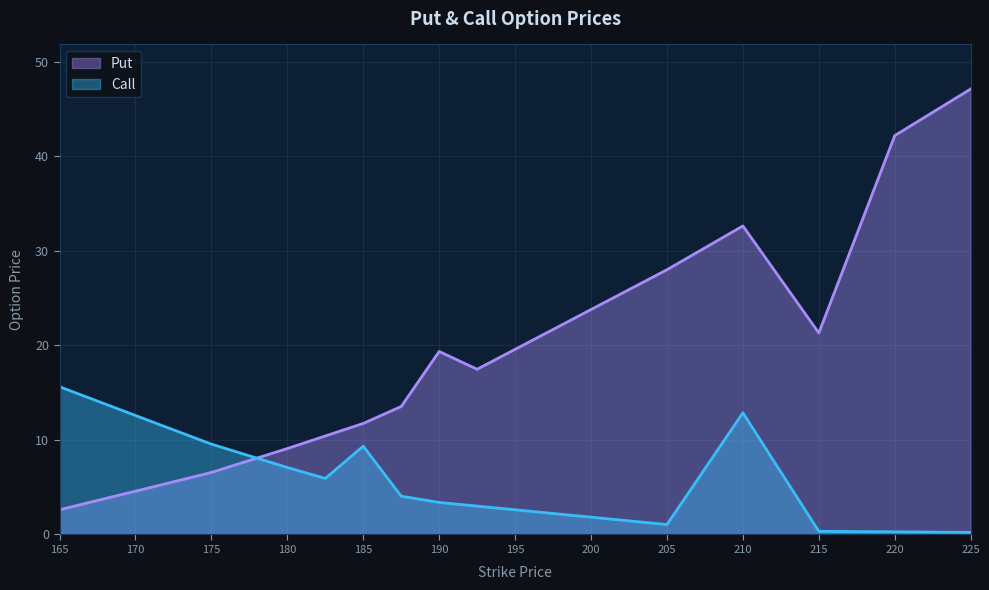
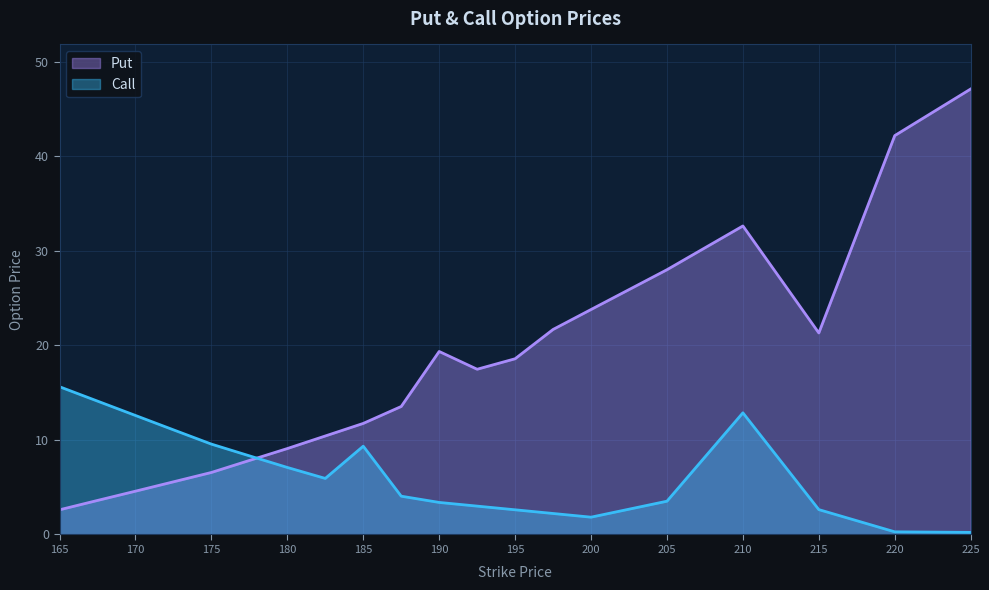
  {
    "Put": {
      "165": 3,
      "170": 5,
      "175": 7,
      "180": 9,
      "185": 12,
      "190": 19,
-     "195": 20,
+     "195": 19,
      "200": 24,
      "205": 28,
      "210": 33,
      "215": 21,
      "220": 42,
      "225": 47
    },
    "Call": {
      "165": 16,
      "170": 13,
      "175": 10,
      "180": 7,
      "185": 9,
      "190": 3,
      "195": 3,
      "200": 2,
-     "205": 1,
+     "205": 4,
      "210": 13,
-     "215": 0,
+     "215": 3,
      "220": 0,
      "225": 0
    }
  }
